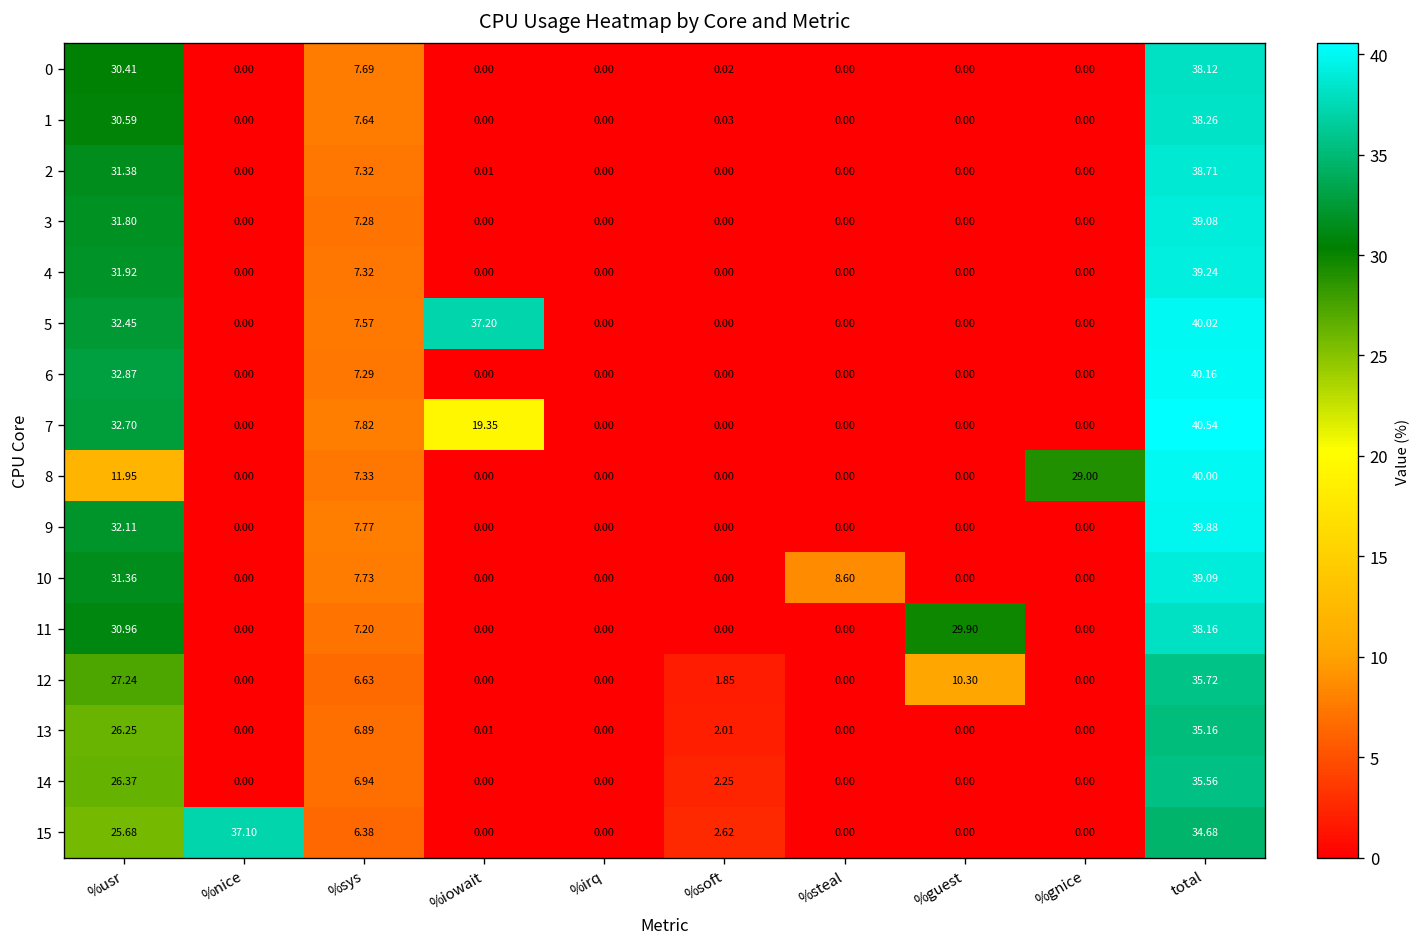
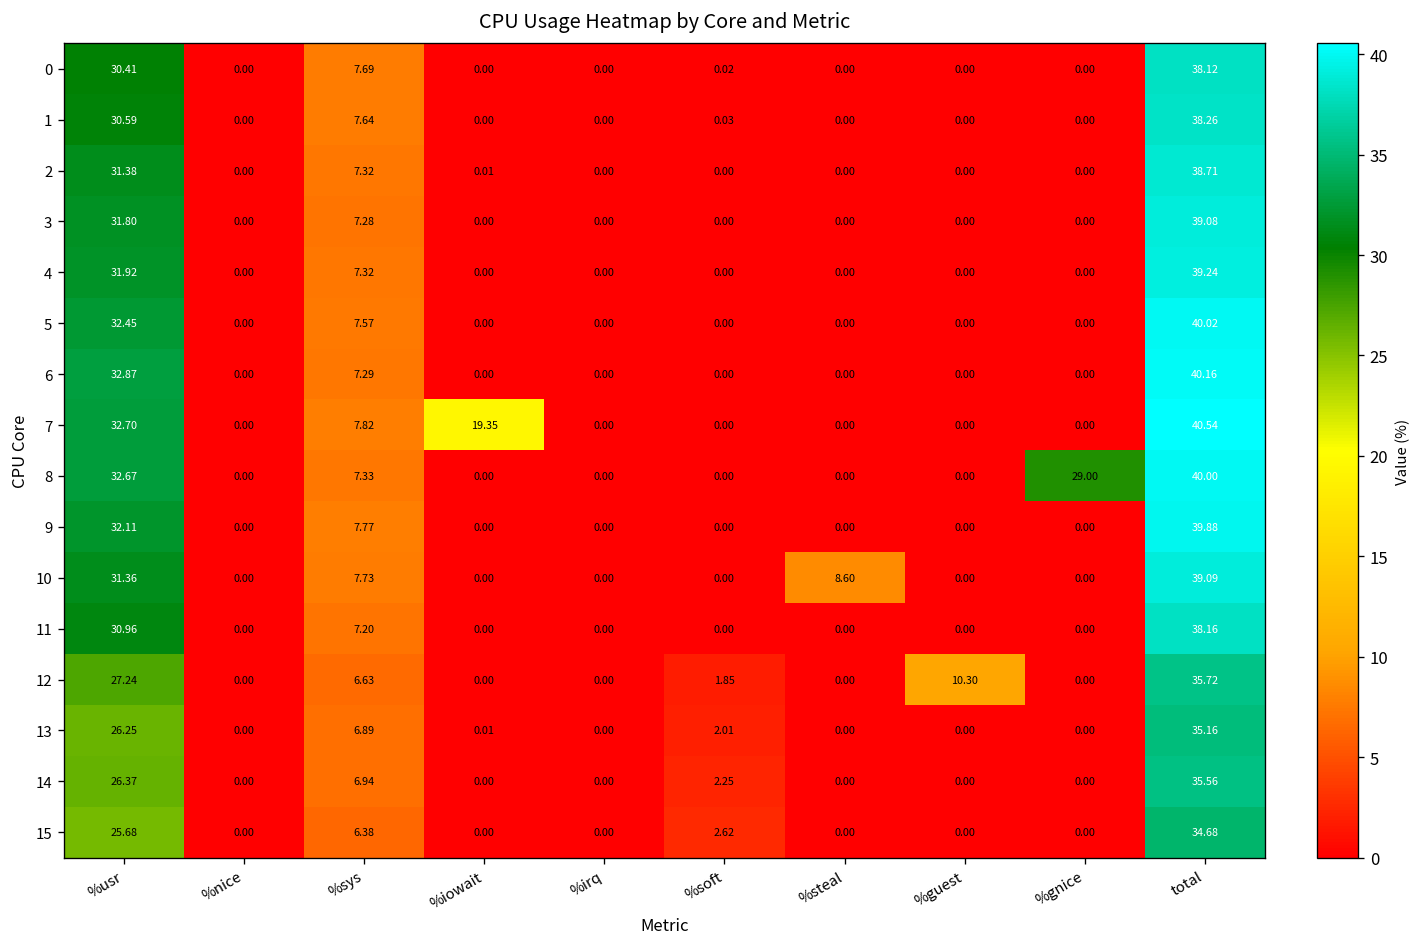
  {
    "0": {
      "%usr": 30.41,
      "%nice": 0.00,
      "%sys": 7.69,
      "%iowait": 0.00,
      "%irq": 0.00,
      "%soft": 0.02,
      "%steal": 0.00,
      "%guest": 0.00,
      "%gnice": 0.00,
      "total": 38.12
    },
    "1": {
      "%usr": 30.59,
      "%nice": 0.00,
      "%sys": 7.64,
      "%iowait": 0.00,
      "%irq": 0.00,
      "%soft": 0.03,
      "%steal": 0.00,
      "%guest": 0.00,
      "%gnice": 0.00,
      "total": 38.26
    },
    "2": {
      "%usr": 31.38,
      "%nice": 0.00,
      "%sys": 7.32,
      "%iowait": 0.01,
      "%irq": 0.00,
      "%soft": 0.00,
      "%steal": 0.00,
      "%guest": 0.00,
      "%gnice": 0.00,
      "total": 38.71
    },
    "3": {
      "%usr": 31.80,
      "%nice": 0.00,
      "%sys": 7.28,
      "%iowait": 0.00,
      "%irq": 0.00,
      "%soft": 0.00,
      "%steal": 0.00,
      "%guest": 0.00,
      "%gnice": 0.00,
      "total": 39.08
    },
    "4": {
      "%usr": 31.92,
      "%nice": 0.00,
      "%sys": 7.32,
      "%iowait": 0.00,
      "%irq": 0.00,
      "%soft": 0.00,
      "%steal": 0.00,
      "%guest": 0.00,
      "%gnice": 0.00,
      "total": 39.24
    },
    "5": {
      "%usr": 32.45,
      "%nice": 0.00,
      "%sys": 7.57,
-     "%iowait": 37.20,
+     "%iowait": 0.00,
      "%irq": 0.00,
      "%soft": 0.00,
      "%steal": 0.00,
      "%guest": 0.00,
      "%gnice": 0.00,
      "total": 40.02
    },
    "6": {
      "%usr": 32.87,
      "%nice": 0.00,
      "%sys": 7.29,
      "%iowait": 0.00,
      "%irq": 0.00,
      "%soft": 0.00,
      "%steal": 0.00,
      "%guest": 0.00,
      "%gnice": 0.00,
      "total": 40.16
    },
    "7": {
      "%usr": 32.70,
      "%nice": 0.00,
      "%sys": 7.82,
      "%iowait": 19.35,
      "%irq": 0.00,
      "%soft": 0.00,
      "%steal": 0.00,
      "%guest": 0.00,
      "%gnice": 0.00,
      "total": 40.54
    },
    "8": {
-     "%usr": 11.95,
+     "%usr": 32.67,
      "%nice": 0.00,
      "%sys": 7.33,
      "%iowait": 0.00,
      "%irq": 0.00,
      "%soft": 0.00,
      "%steal": 0.00,
      "%guest": 0.00,
      "%gnice": 29.00,
      "total": 40.00
    },
    "9": {
      "%usr": 32.11,
      "%nice": 0.00,
      "%sys": 7.77,
      "%iowait": 0.00,
      "%irq": 0.00,
      "%soft": 0.00,
      "%steal": 0.00,
      "%guest": 0.00,
      "%gnice": 0.00,
      "total": 39.88
    },
    "10": {
      "%usr": 31.36,
      "%nice": 0.00,
      "%sys": 7.73,
      "%iowait": 0.00,
      "%irq": 0.00,
      "%soft": 0.00,
      "%steal": 8.60,
      "%guest": 0.00,
      "%gnice": 0.00,
      "total": 39.09
    },
    "11": {
      "%usr": 30.96,
      "%nice": 0.00,
      "%sys": 7.20,
      "%iowait": 0.00,
      "%irq": 0.00,
      "%soft": 0.00,
      "%steal": 0.00,
-     "%guest": 29.90,
+     "%guest": 0.00,
      "%gnice": 0.00,
      "total": 38.16
    },
    "12": {
      "%usr": 27.24,
      "%nice": 0.00,
      "%sys": 6.63,
      "%iowait": 0.00,
      "%irq": 0.00,
      "%soft": 1.85,
      "%steal": 0.00,
      "%guest": 10.30,
      "%gnice": 0.00,
      "total": 35.72
    },
    "13": {
      "%usr": 26.25,
      "%nice": 0.00,
      "%sys": 6.89,
      "%iowait": 0.01,
      "%irq": 0.00,
      "%soft": 2.01,
      "%steal": 0.00,
      "%guest": 0.00,
      "%gnice": 0.00,
      "total": 35.16
    },
    "14": {
      "%usr": 26.37,
      "%nice": 0.00,
      "%sys": 6.94,
      "%iowait": 0.00,
      "%irq": 0.00,
      "%soft": 2.25,
      "%steal": 0.00,
      "%guest": 0.00,
      "%gnice": 0.00,
      "total": 35.56
    },
    "15": {
      "%usr": 25.68,
-     "%nice": 37.10,
+     "%nice": 0.00,
      "%sys": 6.38,
      "%iowait": 0.00,
      "%irq": 0.00,
      "%soft": 2.62,
      "%steal": 0.00,
      "%guest": 0.00,
      "%gnice": 0.00,
      "total": 34.68
    }
  }
